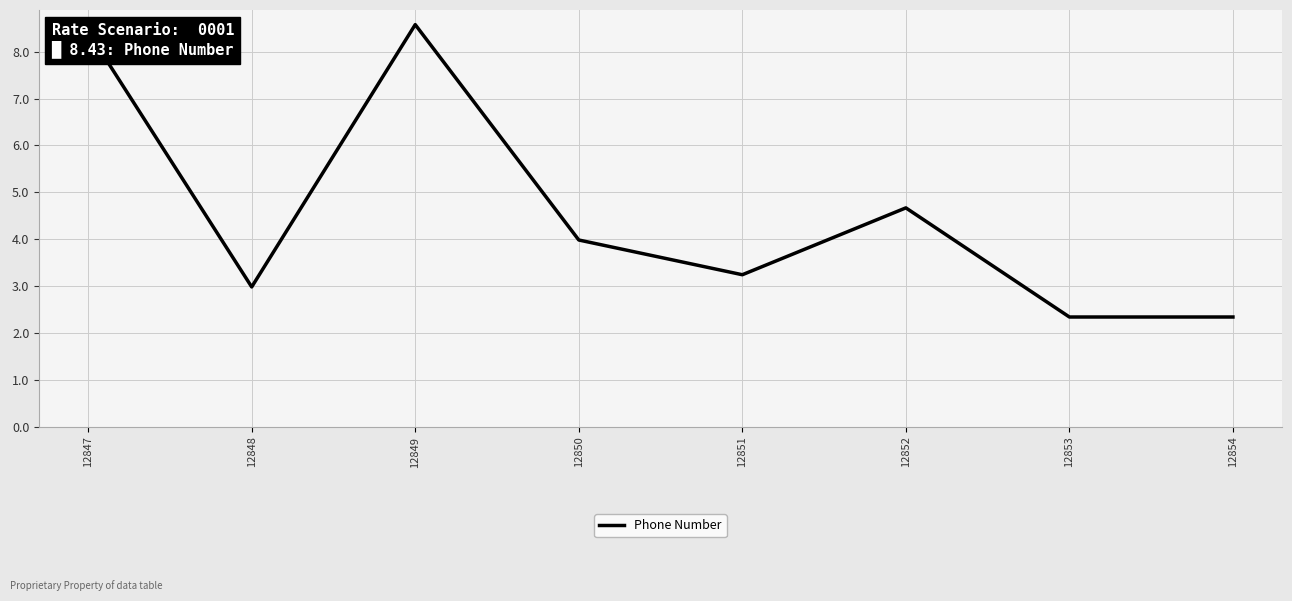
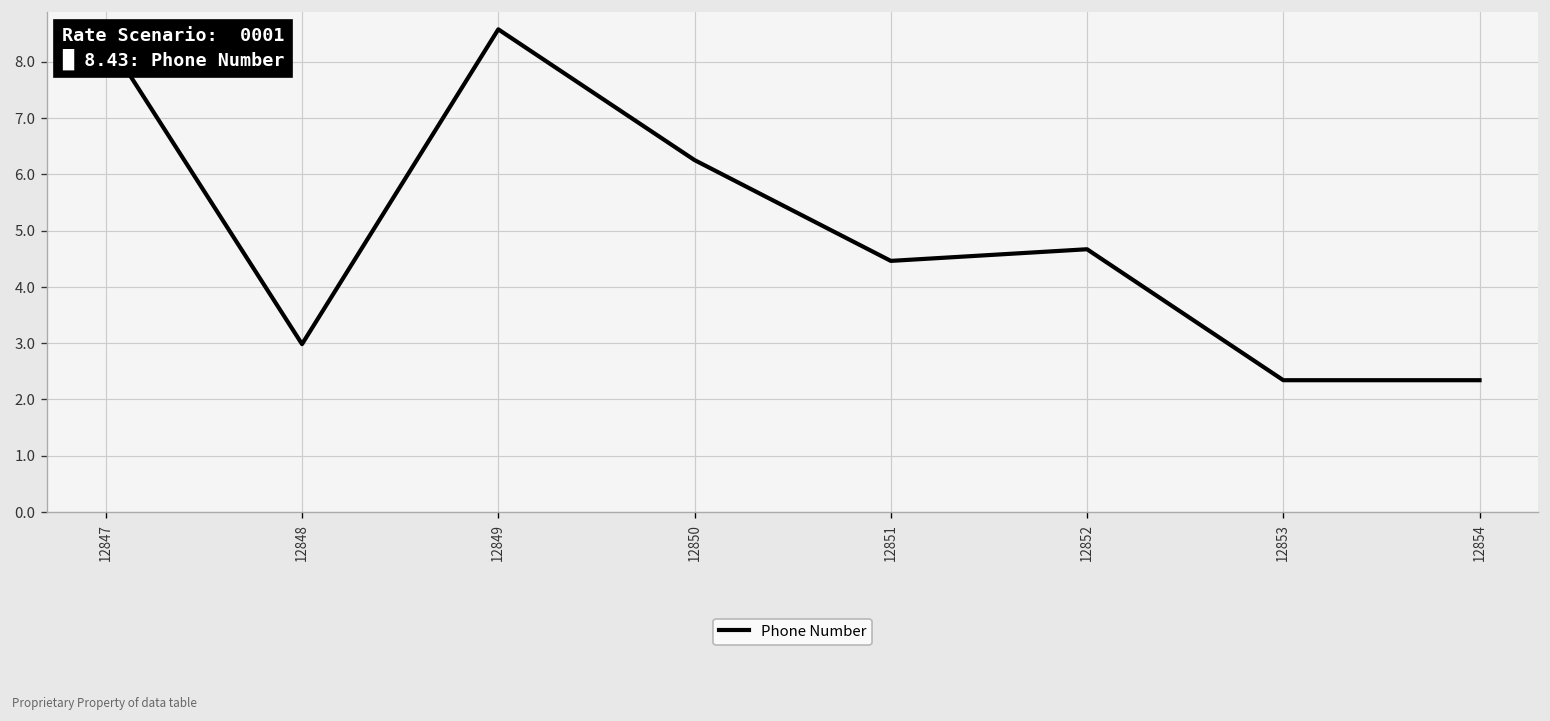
  {
    "12848": 3.0,
    "12849": 8.6,
-   "12850": 4.0,
-   "12851": 3.2,
+   "12850": 6.3,
+   "12851": 4.5,
    "12852": 4.7,
    "12853": 2.3,
    "12854": 2.3
  }
